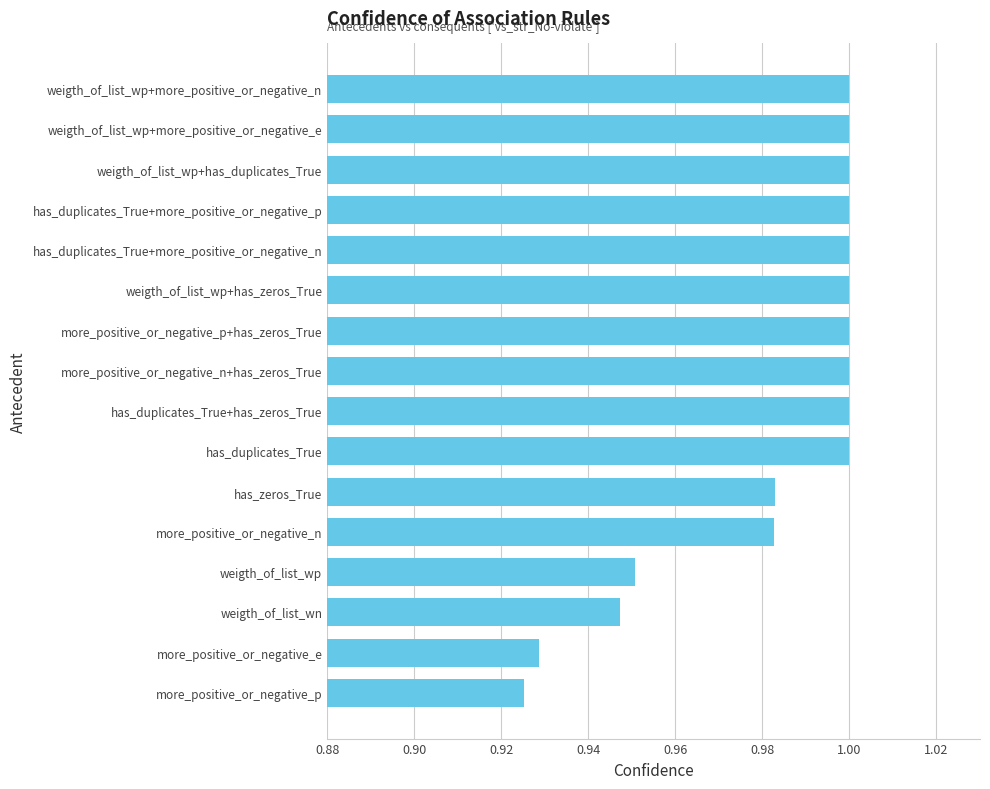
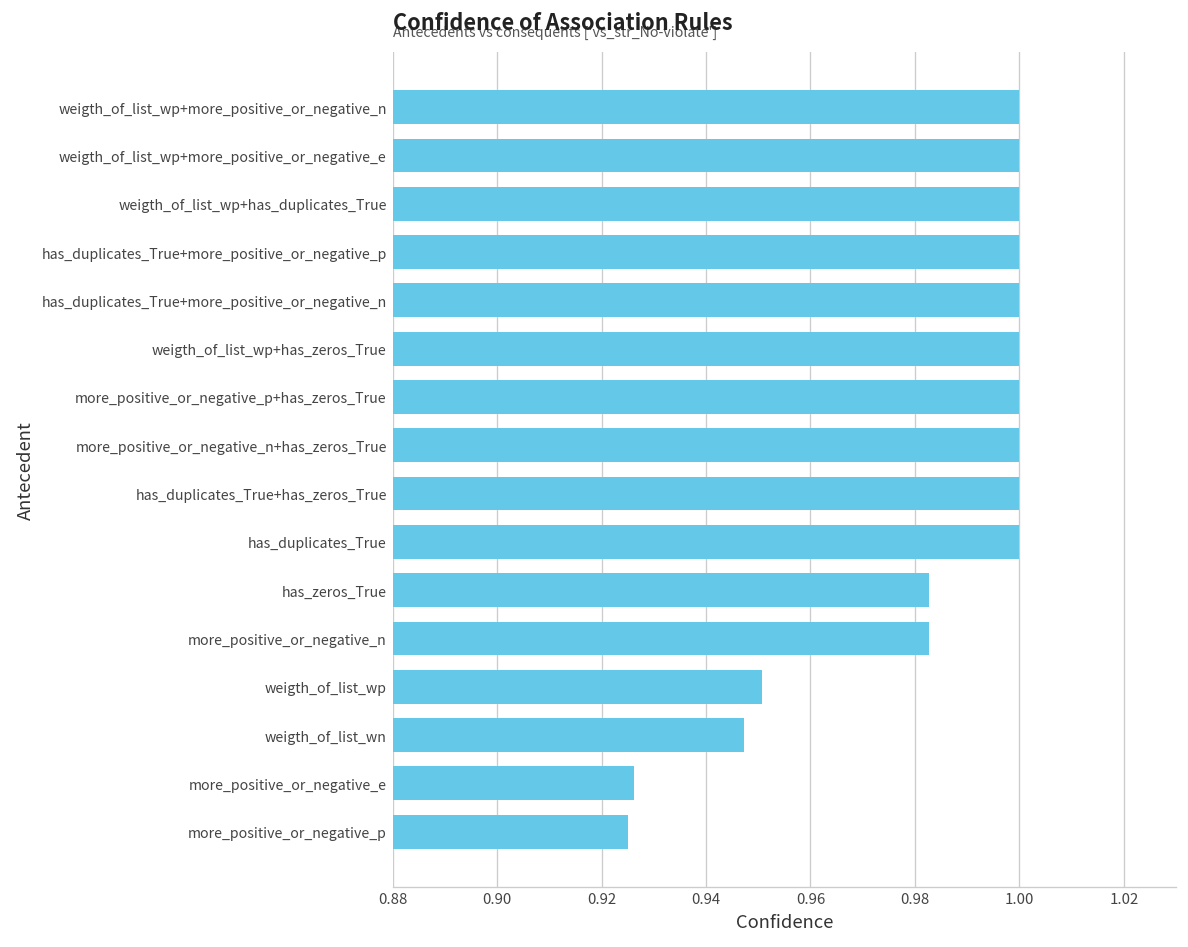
  {
    "weigth_of_list_wp+more_positive_or_negative_n": 1.000,
    "weigth_of_list_wp+more_positive_or_negative_e": 1.000,
    "weigth_of_list_wp+has_duplicates_True": 1.000,
    "has_duplicates_True+more_positive_or_negative_p": 1.000,
    "has_duplicates_True+more_positive_or_negative_n": 1.000,
    "weigth_of_list_wp+has_zeros_True": 1.000,
    "more_positive_or_negative_p+has_zeros_True": 1.000,
    "more_positive_or_negative_n+has_zeros_True": 1.000,
    "has_duplicates_True+has_zeros_True": 1.000,
    "has_duplicates_True": 1.000,
    "has_zeros_True": 0.983,
    "more_positive_or_negative_n": 0.983,
    "weigth_of_list_wp": 0.951,
    "weigth_of_list_wn": 0.947,
-   "more_positive_or_negative_e": 0.929,
+   "more_positive_or_negative_e": 0.926,
    "more_positive_or_negative_p": 0.925
  }
